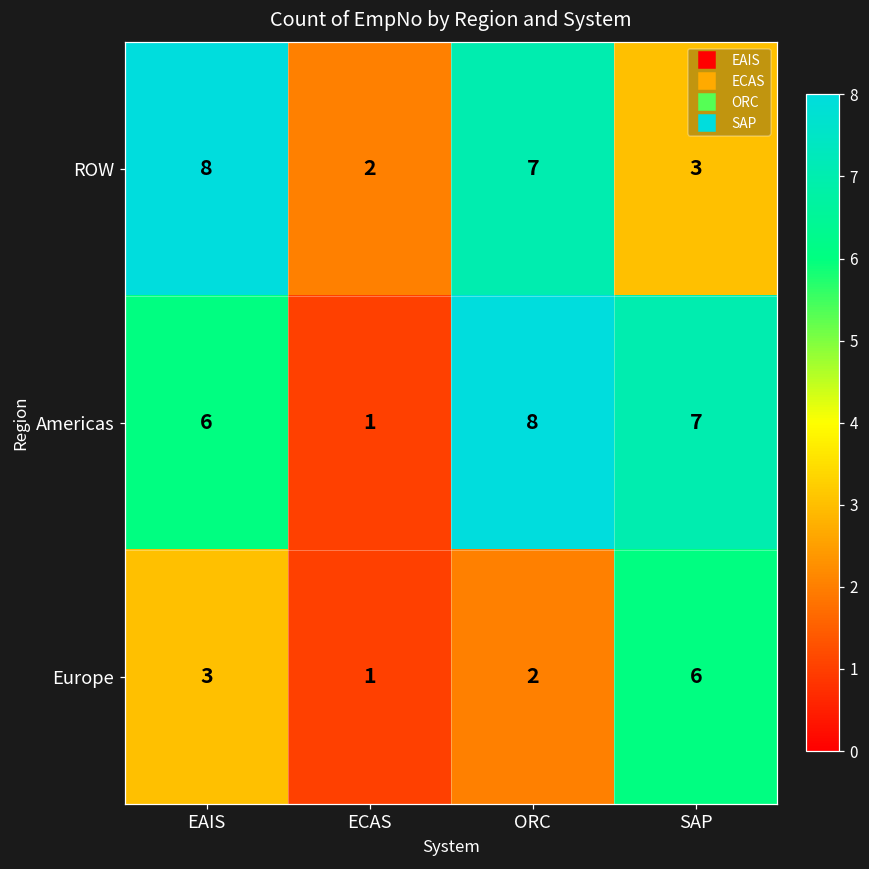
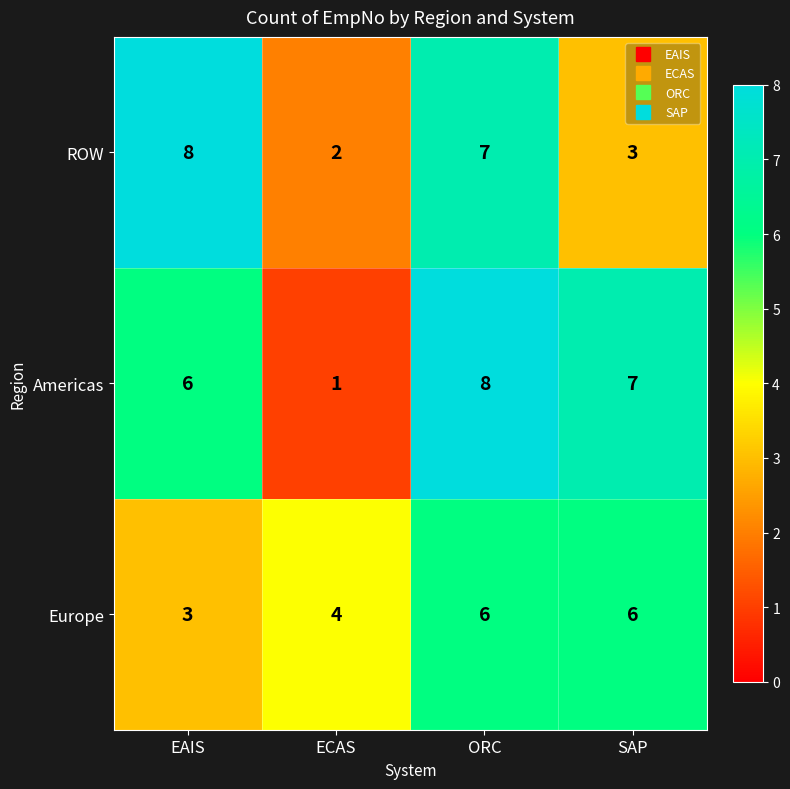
  {
    "ROW": {
      "EAIS": 8,
      "ECAS": 2,
      "ORC": 7,
      "SAP": 3
    },
    "Americas": {
      "EAIS": 6,
      "ECAS": 1,
      "ORC": 8,
      "SAP": 7
    },
    "Europe": {
      "EAIS": 3,
-     "ECAS": 1,
-     "ORC": 2,
+     "ECAS": 4,
+     "ORC": 6,
      "SAP": 6
    }
  }
